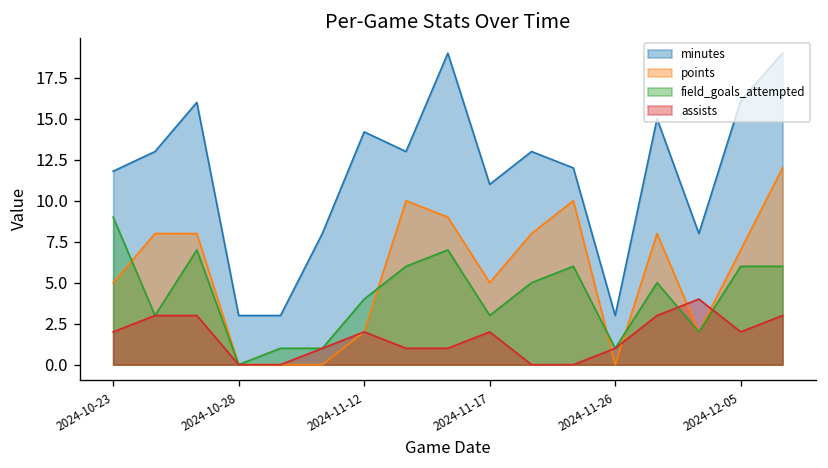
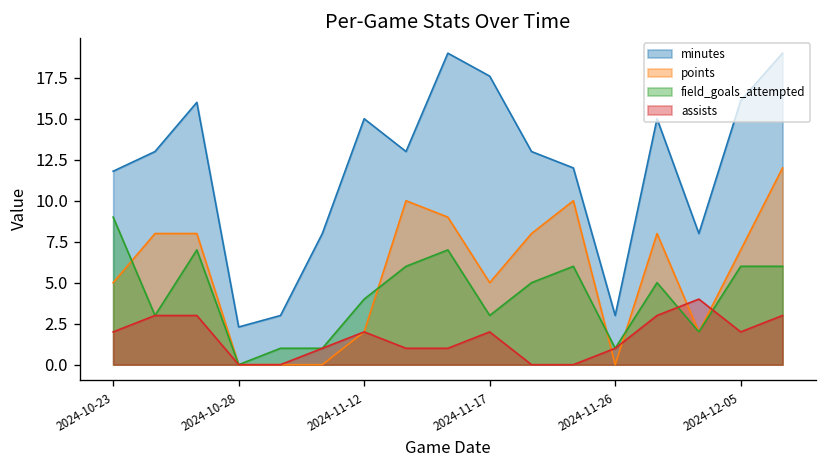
  {
    "minutes": {
      "2024-10-23": 11.8,
-     "2024-10-28": 3.0,
-     "2024-11-12": 14.2,
-     "2024-11-17": 11.0,
+     "2024-10-28": 2.3,
+     "2024-11-12": 15.0,
+     "2024-11-17": 17.6,
      "2024-11-26": 3.0
    },
    "field_goals_attempted": {
      "2024-10-23": 9.0,
      "2024-11-12": 4.0,
      "2024-11-17": 3.0,
      "2024-12-05": 6.0
    }
  }
